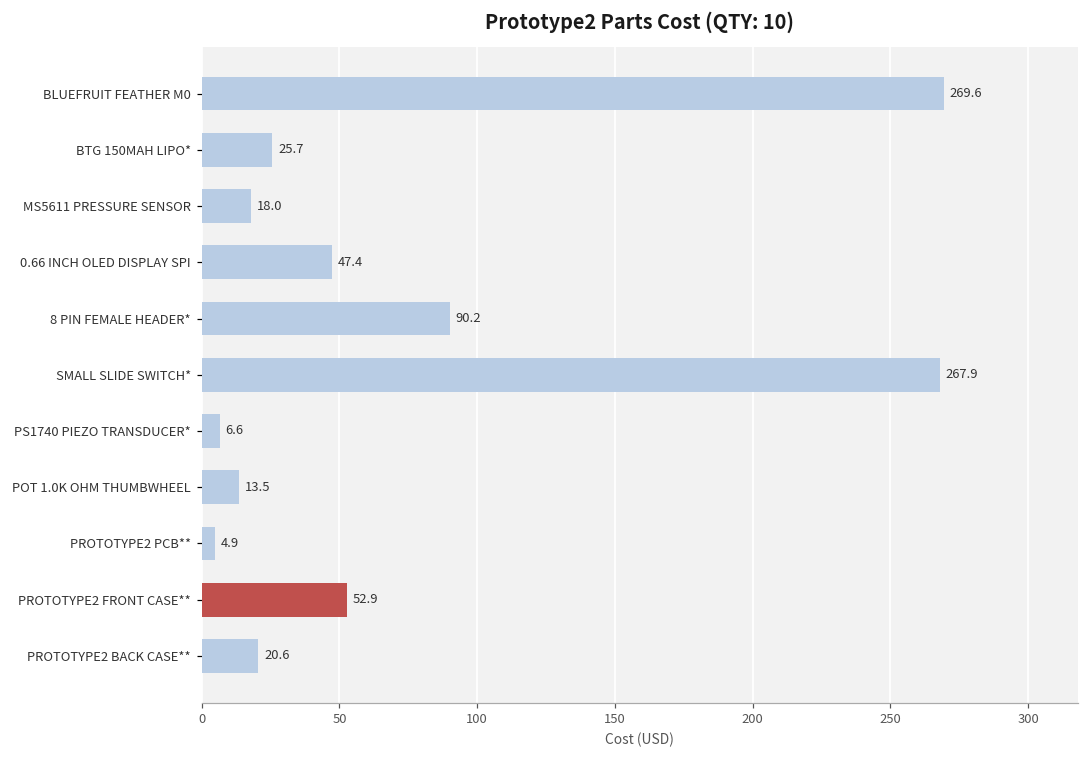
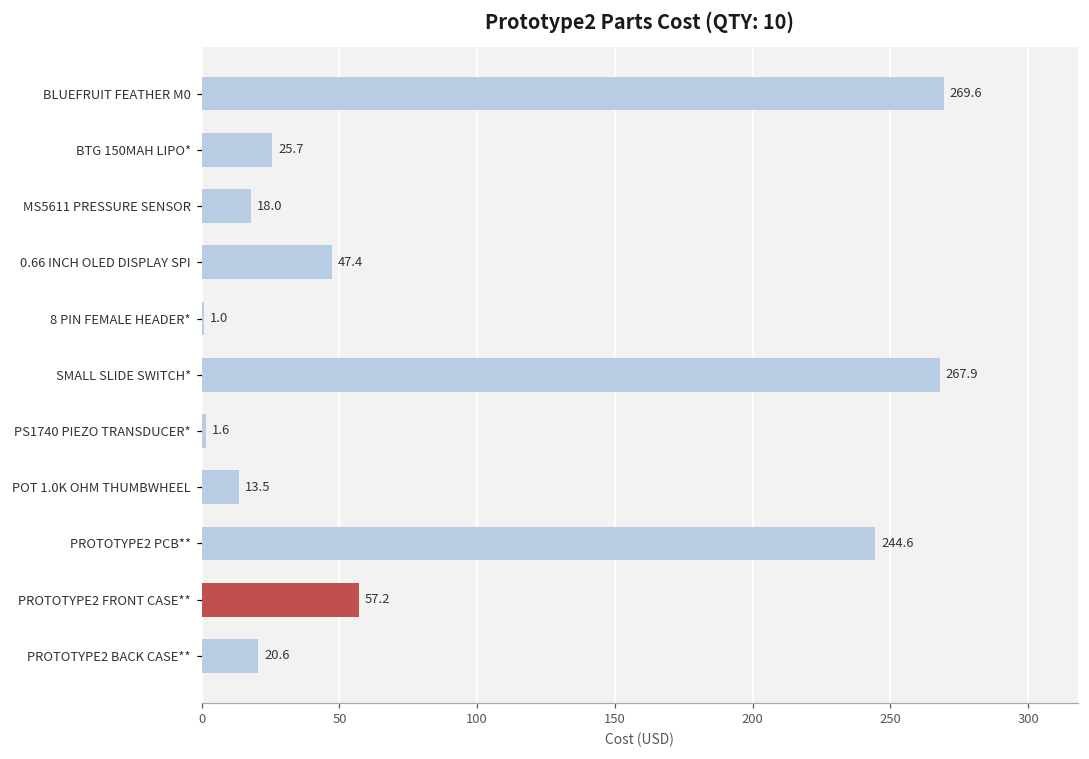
  {
    "BLUEFRUIT FEATHER M0": 269.6,
    "BTG 150MAH LIPO*": 25.7,
    "MS5611 PRESSURE SENSOR": 18.0,
    "0.66 INCH OLED DISPLAY SPI": 47.4,
-   "8 PIN FEMALE HEADER*": 90.2,
+   "8 PIN FEMALE HEADER*": 1.0,
    "SMALL SLIDE SWITCH*": 267.9,
-   "PS1740 PIEZO TRANSDUCER*": 6.6,
+   "PS1740 PIEZO TRANSDUCER*": 1.6,
    "POT 1.0K OHM THUMBWHEEL": 13.5,
-   "PROTOTYPE2 PCB**": 4.9,
-   "PROTOTYPE2 FRONT CASE**": 52.9,
+   "PROTOTYPE2 PCB**": 244.6,
+   "PROTOTYPE2 FRONT CASE**": 57.2,
    "PROTOTYPE2 BACK CASE**": 20.6
  }
